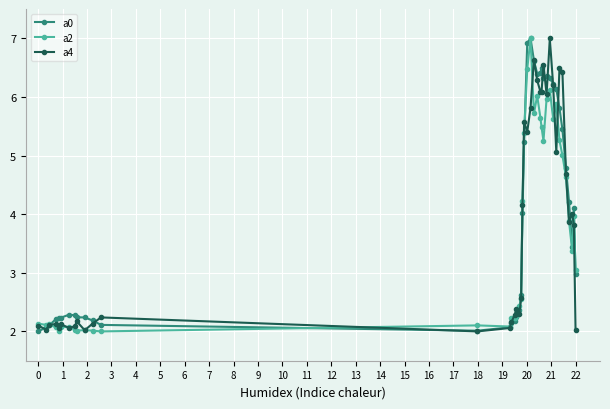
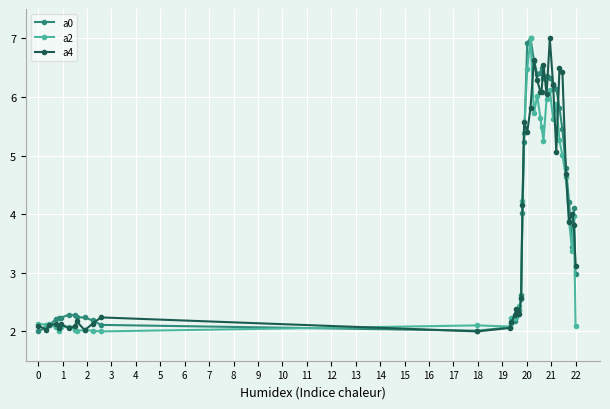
  {
    "a0": {
      "0": 2.0,
      "22": 3.0
    },
    "a2": {
-     "22": 3.1
+     "22": 2.1
    },
    "a4": {
-     "22": 2.0
+     "22": 3.1
    }
  }
